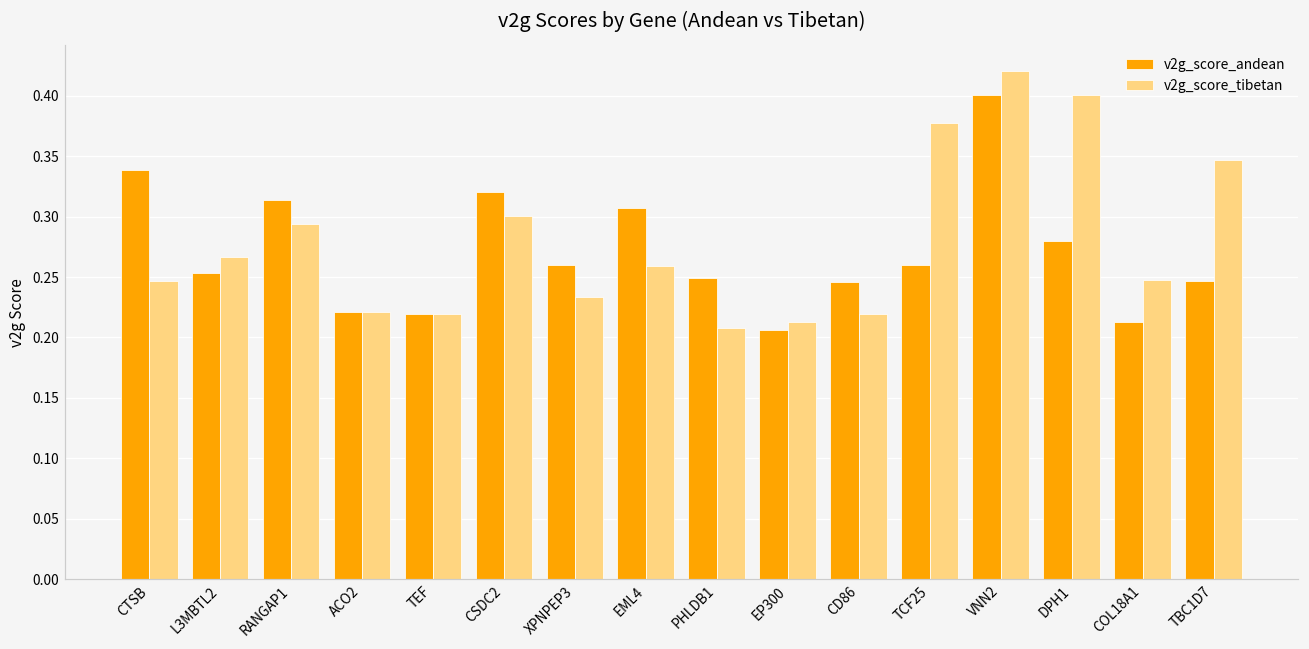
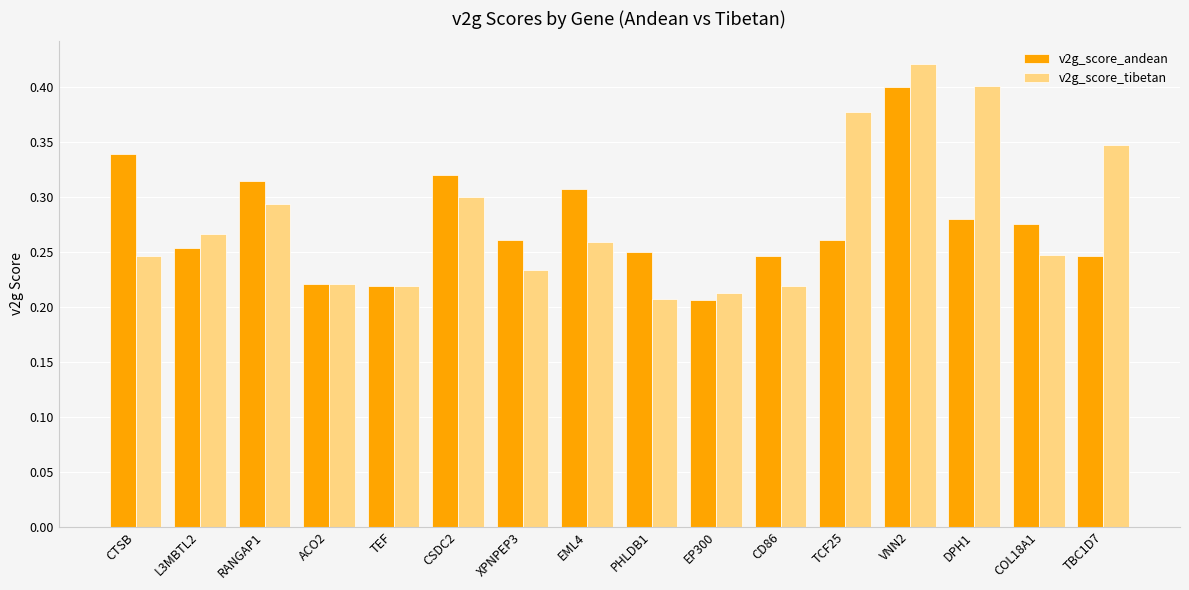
  {
    "v2g_score_andean": {
      "CTSB": 0.339,
      "L3MBTL2": 0.253,
      "RANGAP1": 0.314,
      "ACO2": 0.221,
      "TEF": 0.219,
      "CSDC2": 0.320,
      "XPNPEP3": 0.260,
      "EML4": 0.307,
      "PHLDB1": 0.249,
      "EP300": 0.206,
      "CD86": 0.246,
      "TCF25": 0.260,
      "VNN2": 0.400,
      "DPH1": 0.280,
-     "COL18A1": 0.213,
+     "COL18A1": 0.276,
      "TBC1D7": 0.246
    },
    "v2g_score_tibetan": {
      "CTSB": 0.247,
      "L3MBTL2": 0.266,
      "RANGAP1": 0.294,
      "ACO2": 0.221,
      "TEF": 0.219,
      "CSDC2": 0.300,
      "XPNPEP3": 0.234,
      "EML4": 0.259,
      "PHLDB1": 0.207,
      "EP300": 0.213,
      "CD86": 0.219,
      "TCF25": 0.377,
      "VNN2": 0.421,
      "DPH1": 0.401,
      "COL18A1": 0.247,
      "TBC1D7": 0.347
    }
  }
